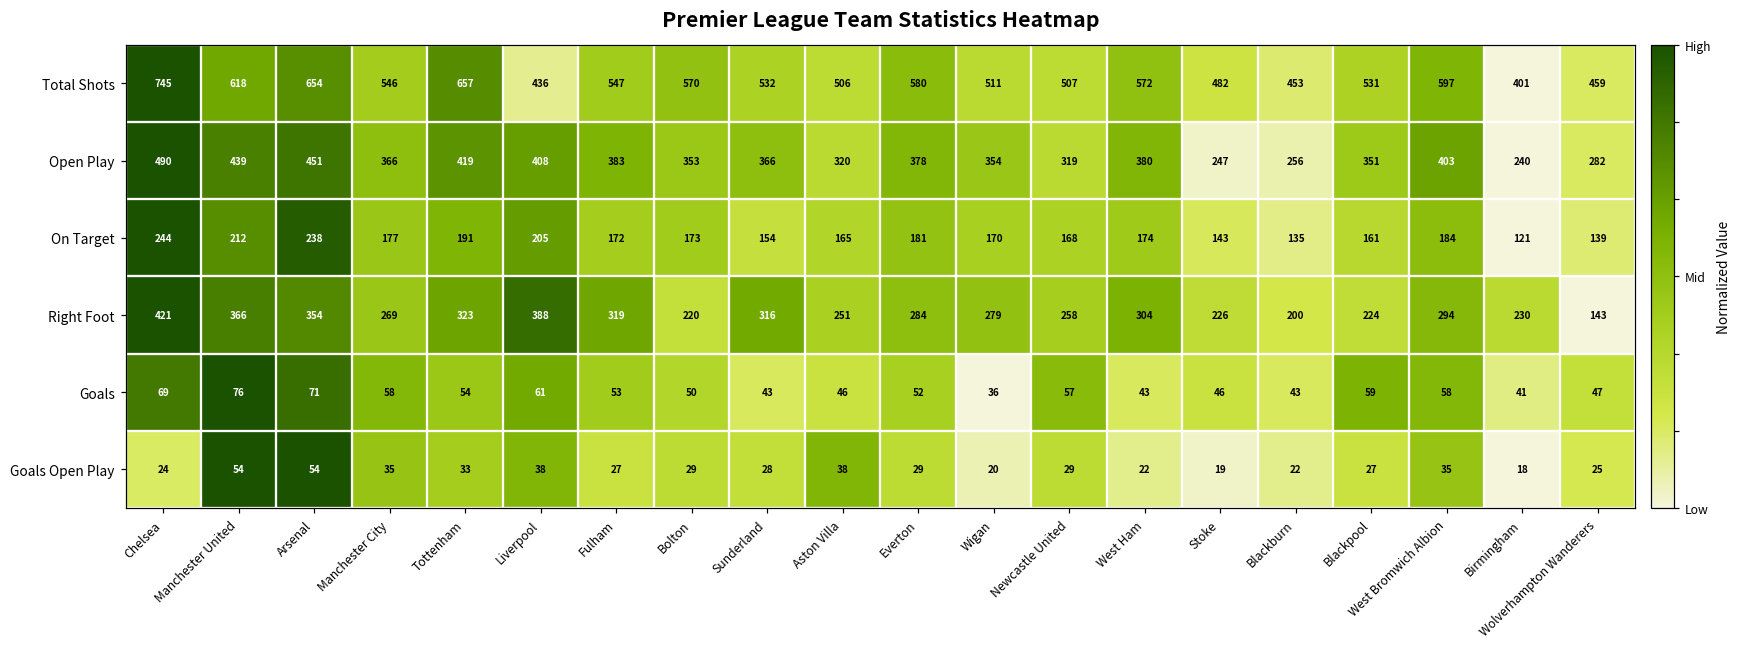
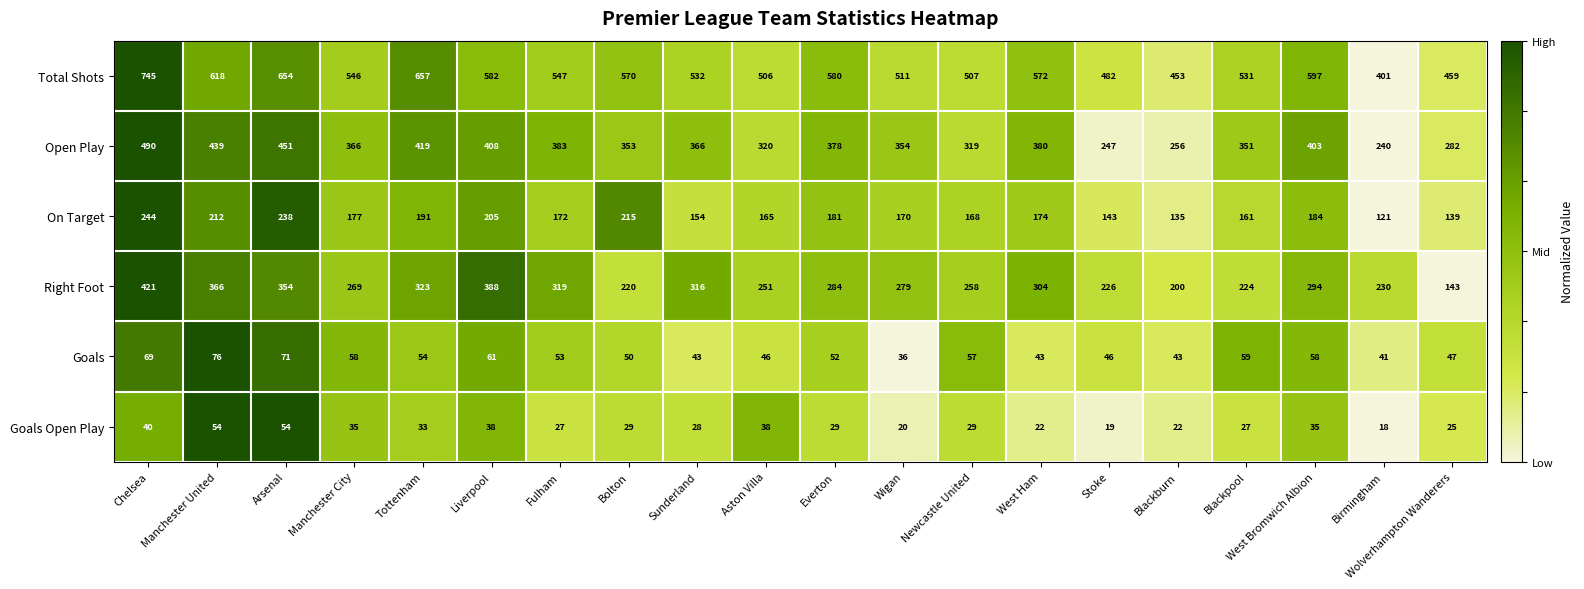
  {
    "Total Shots": {
      "Chelsea": 745,
      "Manchester United": 618,
      "Arsenal": 654,
      "Manchester City": 546,
      "Tottenham": 657,
-     "Liverpool": 436,
+     "Liverpool": 582,
      "Fulham": 547,
      "Bolton": 570,
      "Sunderland": 532,
      "Aston Villa": 506,
      "Everton": 580,
      "Wigan": 511,
      "Newcastle United": 507,
      "West Ham": 572,
      "Stoke": 482,
      "Blackburn": 453,
      "Blackpool": 531,
      "West Bromwich Albion": 597,
      "Birmingham": 401,
      "Wolverhampton Wanderers": 459
    },
    "Open Play": {
      "Chelsea": 490,
      "Manchester United": 439,
      "Arsenal": 451,
      "Manchester City": 366,
      "Tottenham": 419,
      "Liverpool": 408,
      "Fulham": 383,
      "Bolton": 353,
      "Sunderland": 366,
      "Aston Villa": 320,
      "Everton": 378,
      "Wigan": 354,
      "Newcastle United": 319,
      "West Ham": 380,
      "Stoke": 247,
      "Blackburn": 256,
      "Blackpool": 351,
      "West Bromwich Albion": 403,
      "Birmingham": 240,
      "Wolverhampton Wanderers": 282
    },
    "On Target": {
      "Chelsea": 244,
      "Manchester United": 212,
      "Arsenal": 238,
      "Manchester City": 177,
      "Tottenham": 191,
      "Liverpool": 205,
      "Fulham": 172,
-     "Bolton": 173,
+     "Bolton": 215,
      "Sunderland": 154,
      "Aston Villa": 165,
      "Everton": 181,
      "Wigan": 170,
      "Newcastle United": 168,
      "West Ham": 174,
      "Stoke": 143,
      "Blackburn": 135,
      "Blackpool": 161,
      "West Bromwich Albion": 184,
      "Birmingham": 121,
      "Wolverhampton Wanderers": 139
    },
    "Right Foot": {
      "Chelsea": 421,
      "Manchester United": 366,
      "Arsenal": 354,
      "Manchester City": 269,
      "Tottenham": 323,
      "Liverpool": 388,
      "Fulham": 319,
      "Bolton": 220,
      "Sunderland": 316,
      "Aston Villa": 251,
      "Everton": 284,
      "Wigan": 279,
      "Newcastle United": 258,
      "West Ham": 304,
      "Stoke": 226,
      "Blackburn": 200,
      "Blackpool": 224,
      "West Bromwich Albion": 294,
      "Birmingham": 230,
      "Wolverhampton Wanderers": 143
    },
    "Goals": {
      "Chelsea": 69,
      "Manchester United": 76,
      "Arsenal": 71,
      "Manchester City": 58,
      "Tottenham": 54,
      "Liverpool": 61,
      "Fulham": 53,
      "Bolton": 50,
      "Sunderland": 43,
      "Aston Villa": 46,
      "Everton": 52,
      "Wigan": 36,
      "Newcastle United": 57,
      "West Ham": 43,
      "Stoke": 46,
      "Blackburn": 43,
      "Blackpool": 59,
      "West Bromwich Albion": 58,
      "Birmingham": 41,
      "Wolverhampton Wanderers": 47
    },
    "Goals Open Play": {
-     "Chelsea": 24,
+     "Chelsea": 40,
      "Manchester United": 54,
      "Arsenal": 54,
      "Manchester City": 35,
      "Tottenham": 33,
      "Liverpool": 38,
      "Fulham": 27,
      "Bolton": 29,
      "Sunderland": 28,
      "Aston Villa": 38,
      "Everton": 29,
      "Wigan": 20,
      "Newcastle United": 29,
      "West Ham": 22,
      "Stoke": 19,
      "Blackburn": 22,
      "Blackpool": 27,
      "West Bromwich Albion": 35,
      "Birmingham": 18,
      "Wolverhampton Wanderers": 25
    }
  }
